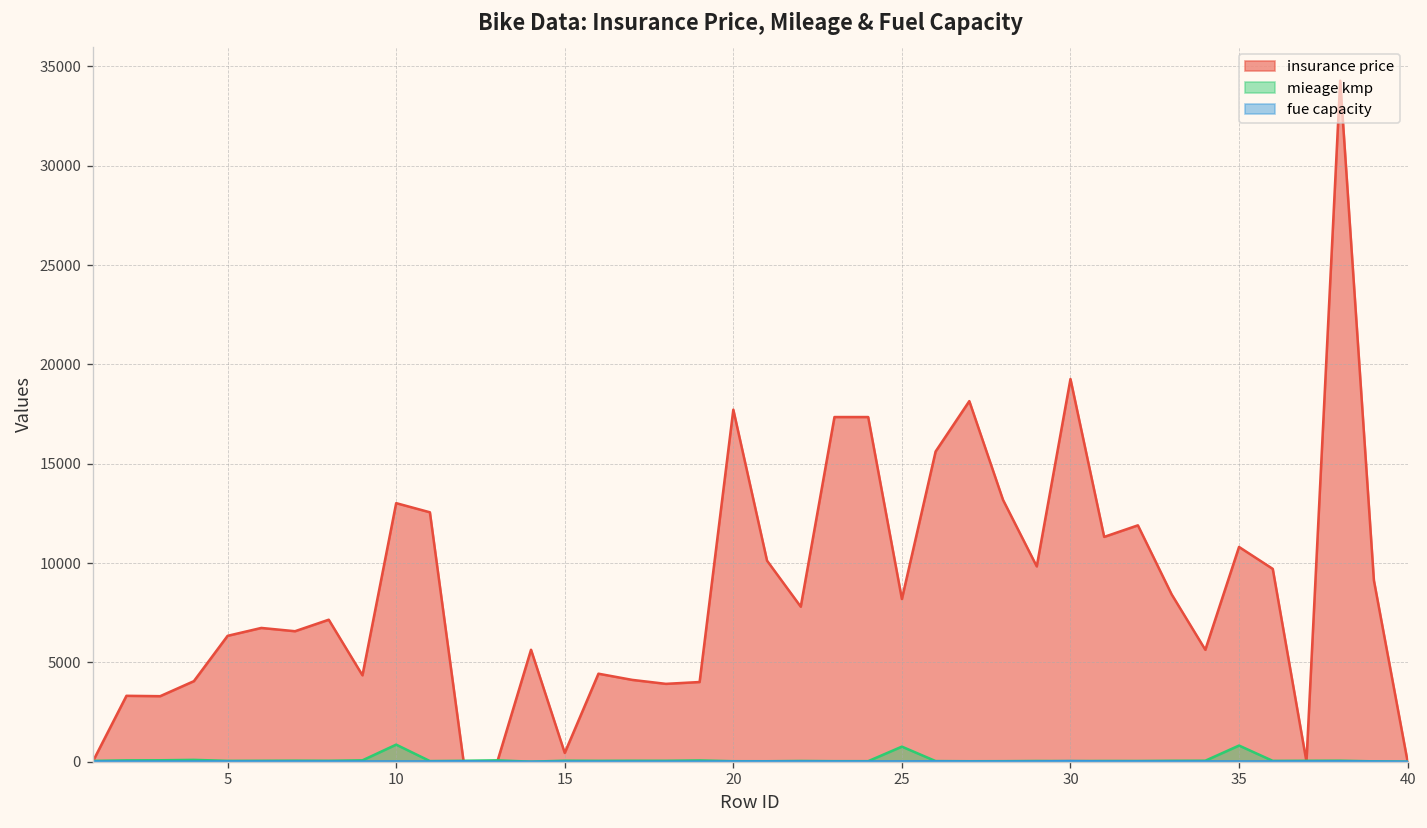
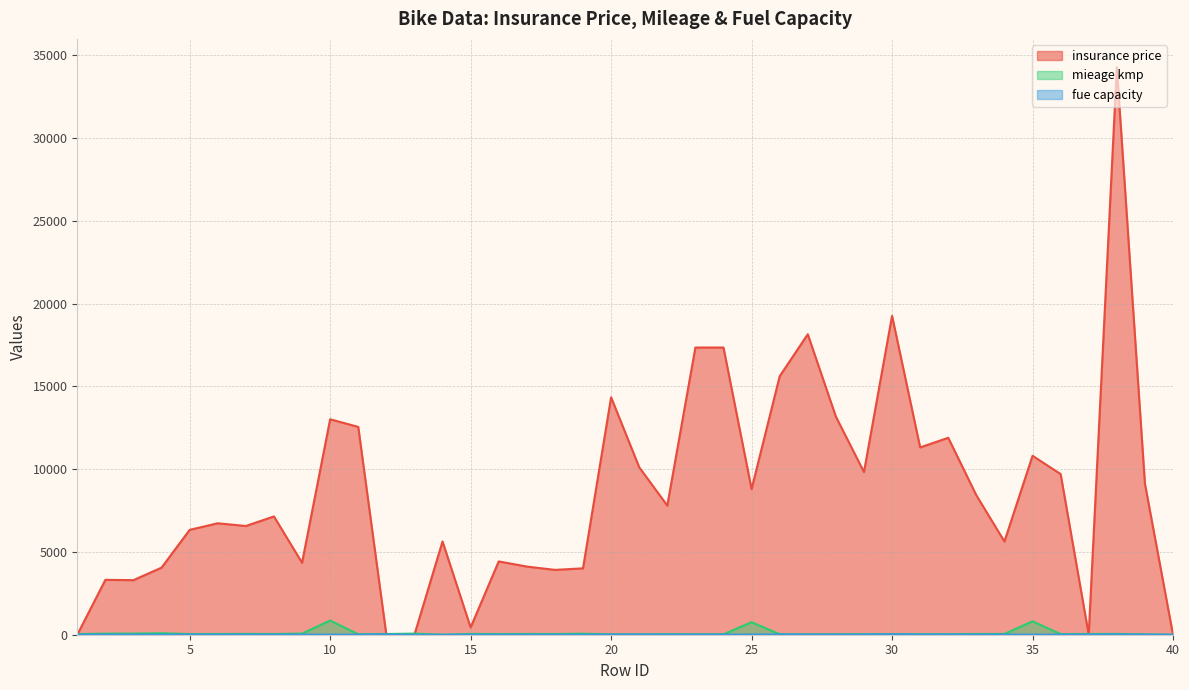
  {
    "insurance price": {
      "5": 6300,
      "10": 13000,
      "15": 400,
-     "20": 17700,
-     "25": 8200,
+     "20": 14300,
+     "25": 8800,
      "30": 19300,
      "35": 10800
    },
    "mieage kmp": {
      "10": 900,
      "25": 800,
      "35": 800
    },
    "fue capacity": {
      "10": 0,
      "25": 0,
      "35": 0
    }
  }
